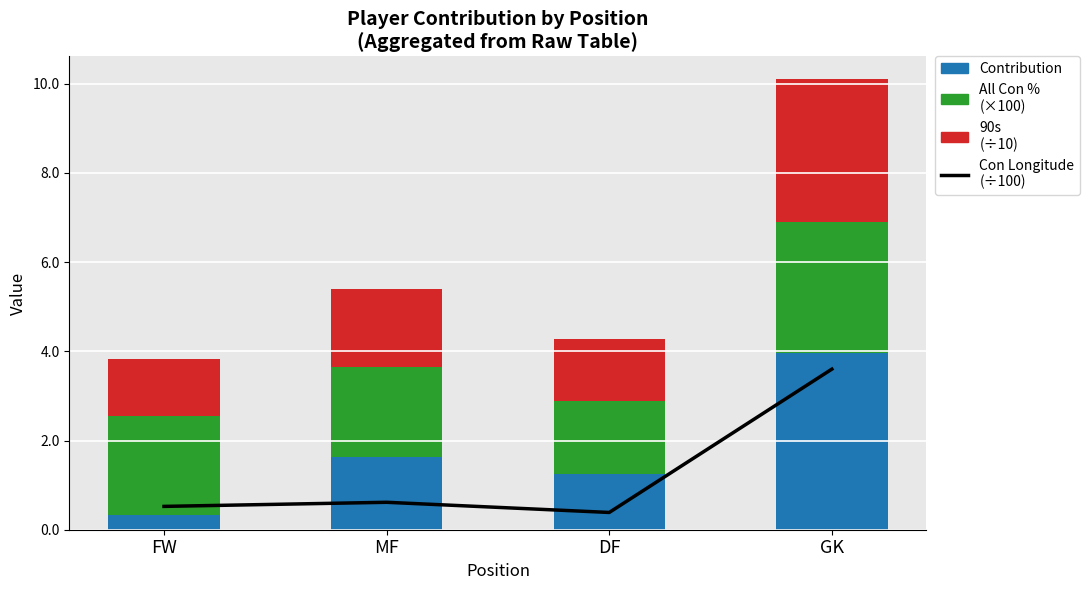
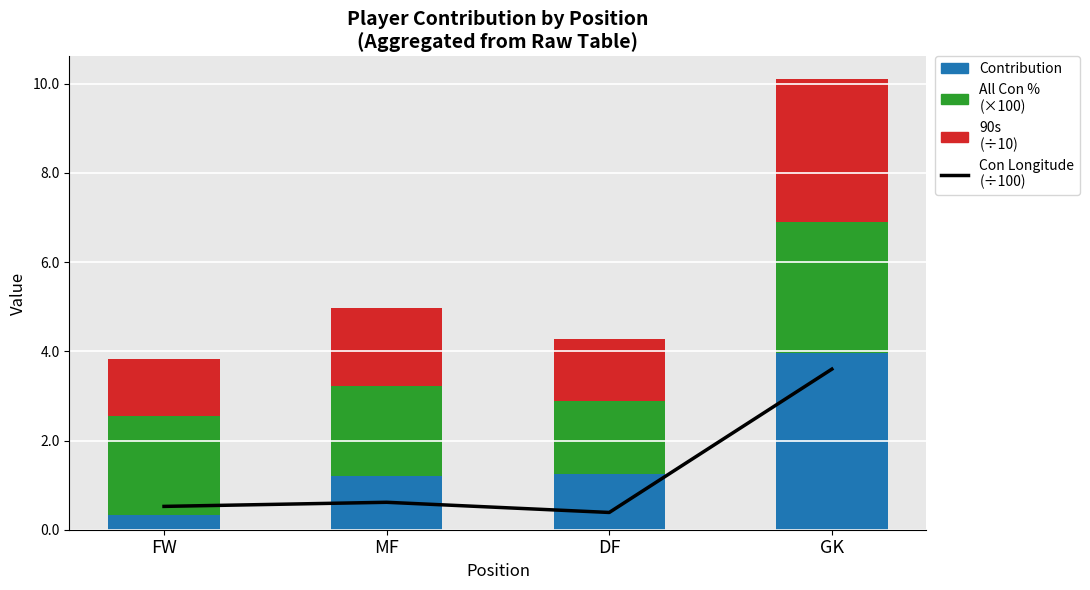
  {
    "Contribution": {
      "FW": 0.3,
-     "MF": 1.6,
+     "MF": 1.2,
      "DF": 1.3,
      "GK": 4.0
    }
  }
